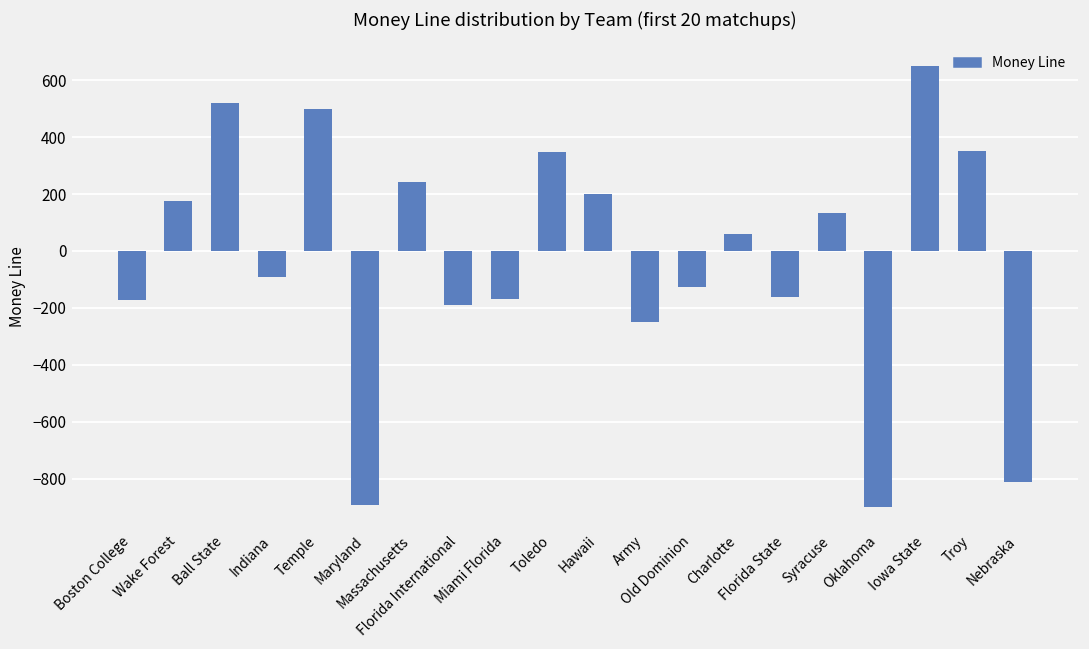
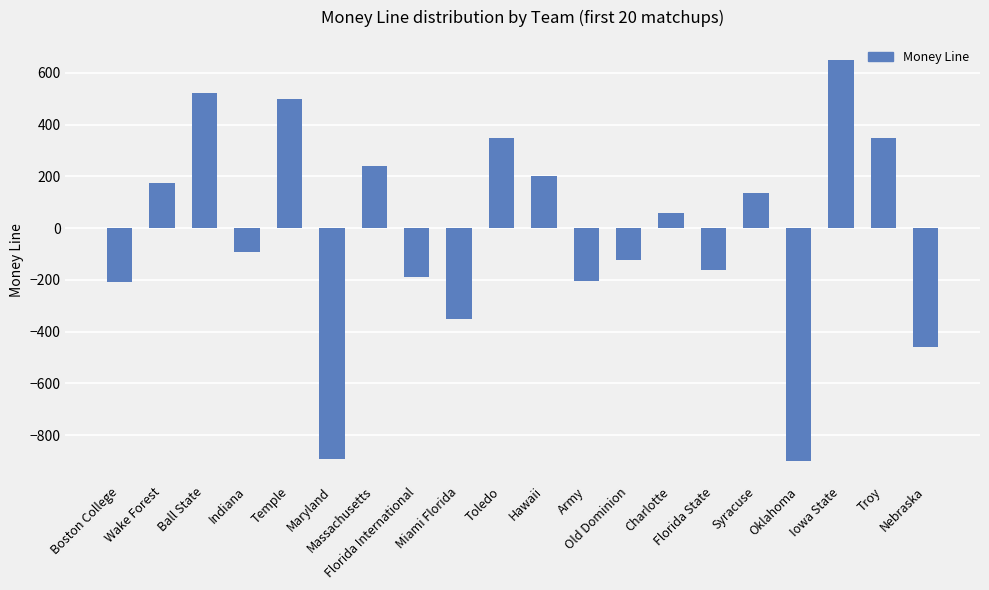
  {
-   "Boston College": -170,
+   "Boston College": -210,
    "Wake Forest": 180,
    "Ball State": 520,
    "Indiana": -90,
    "Temple": 500,
    "Maryland": -890,
    "Massachusetts": 240,
    "Florida International": -190,
-   "Miami Florida": -170,
+   "Miami Florida": -350,
    "Toledo": 350,
    "Hawaii": 200,
-   "Army": -250,
+   "Army": -210,
    "Old Dominion": -130,
    "Charlotte": 60,
    "Florida State": -160,
    "Syracuse": 140,
    "Oklahoma": -900,
    "Iowa State": 650,
    "Troy": 350,
-   "Nebraska": -810
+   "Nebraska": -460
  }
